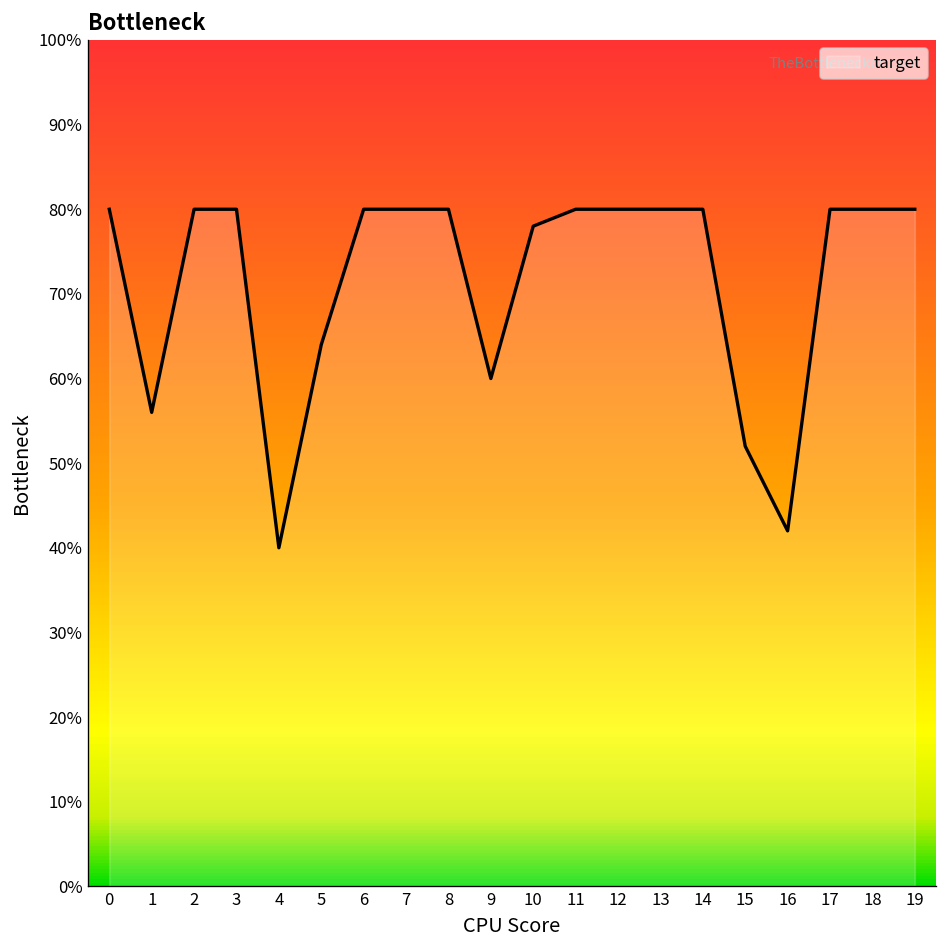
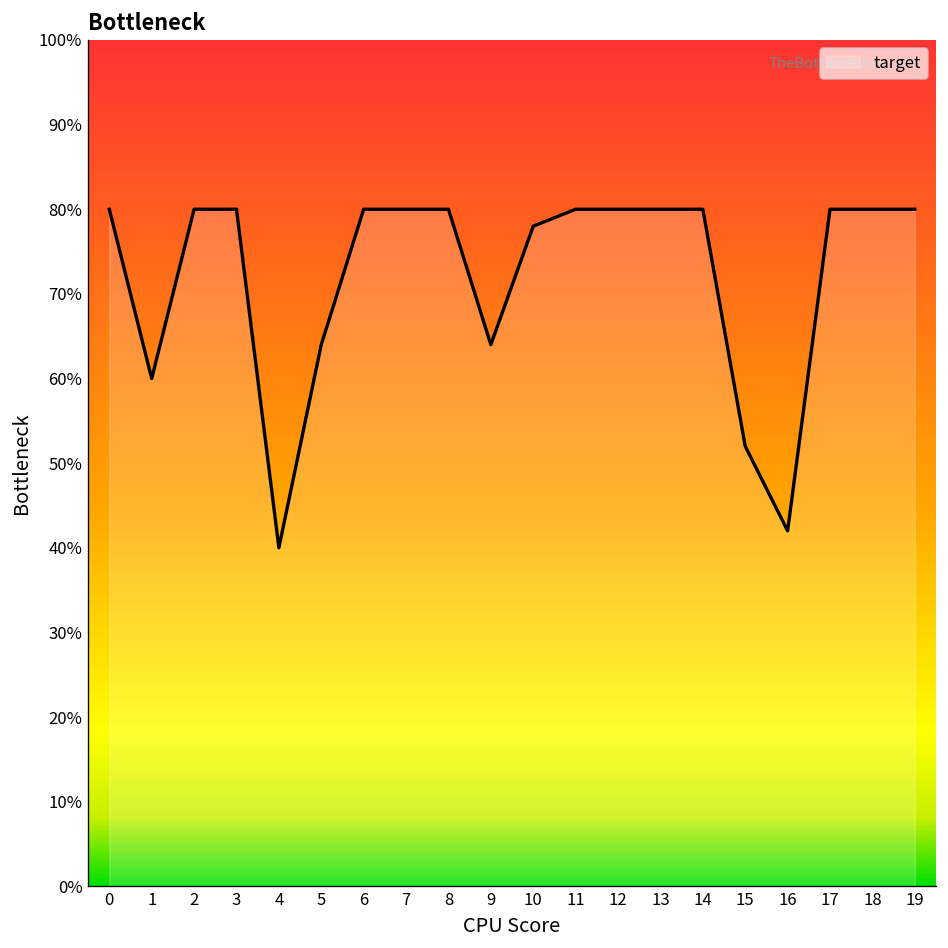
  {
    "0": "80%",
-   "1": "56%",
+   "1": "60%",
    "2": "80%",
    "3": "80%",
    "4": "40%",
    "5": "64%",
    "6": "80%",
    "7": "80%",
    "8": "80%",
-   "9": "60%",
+   "9": "64%",
    "10": "78%",
    "11": "80%",
    "12": "80%",
    "13": "80%",
    "14": "80%",
    "15": "52%",
    "16": "42%",
    "17": "80%",
    "18": "80%",
    "19": "80%"
  }
